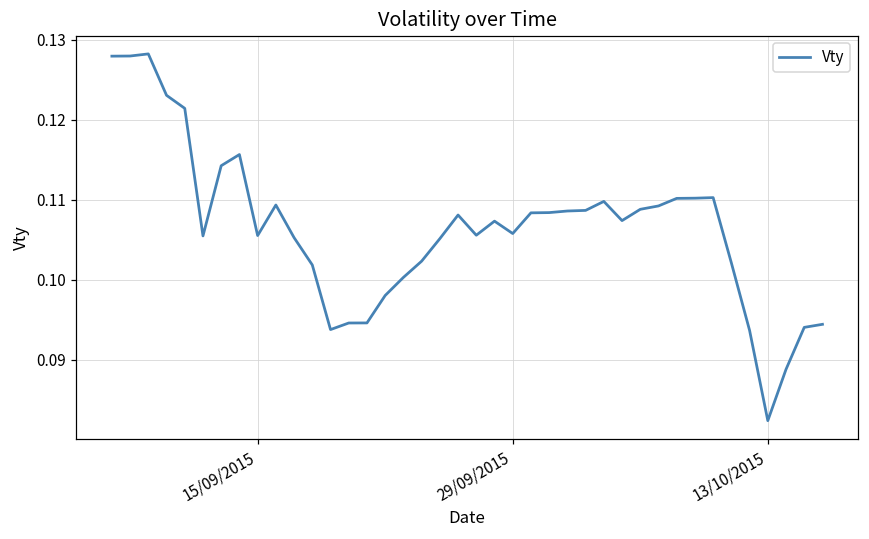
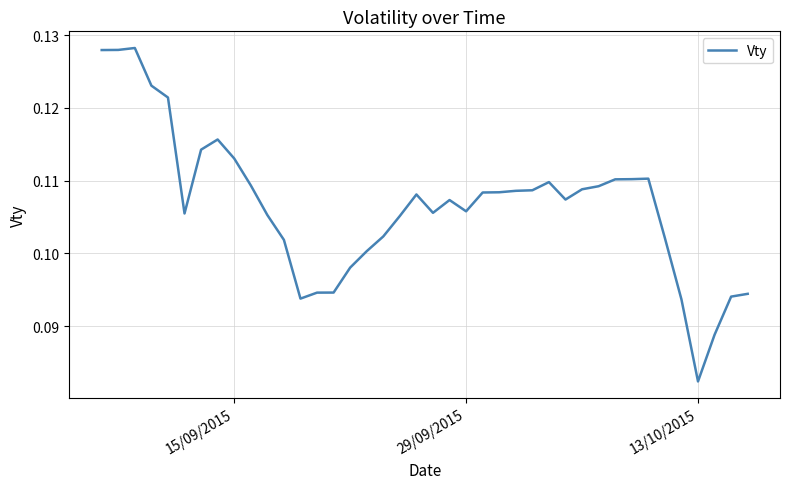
  {
-   "15/09/2015": 0.106,
+   "15/09/2015": 0.113,
    "29/09/2015": 0.106,
    "13/10/2015": 0.082
  }
